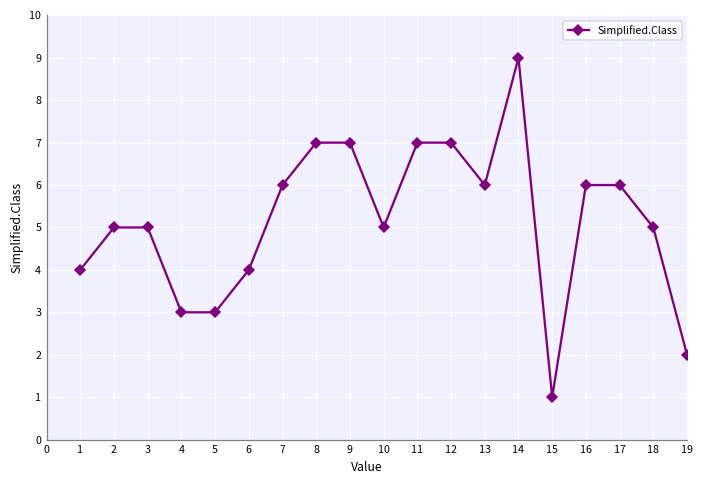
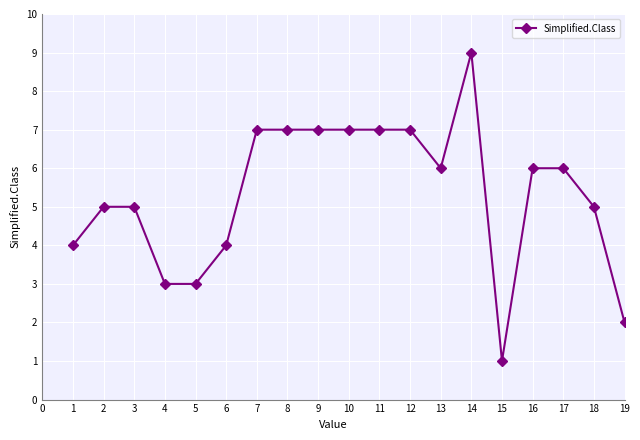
  {
    "1": 4,
    "2": 5,
    "3": 5,
    "4": 3,
    "5": 3,
    "6": 4,
-   "7": 6,
+   "7": 7,
    "8": 7,
    "9": 7,
-   "10": 5,
+   "10": 7,
    "11": 7,
    "12": 7,
    "13": 6,
    "14": 9,
    "15": 1,
    "16": 6,
    "17": 6,
    "18": 5,
    "19": 2
  }
